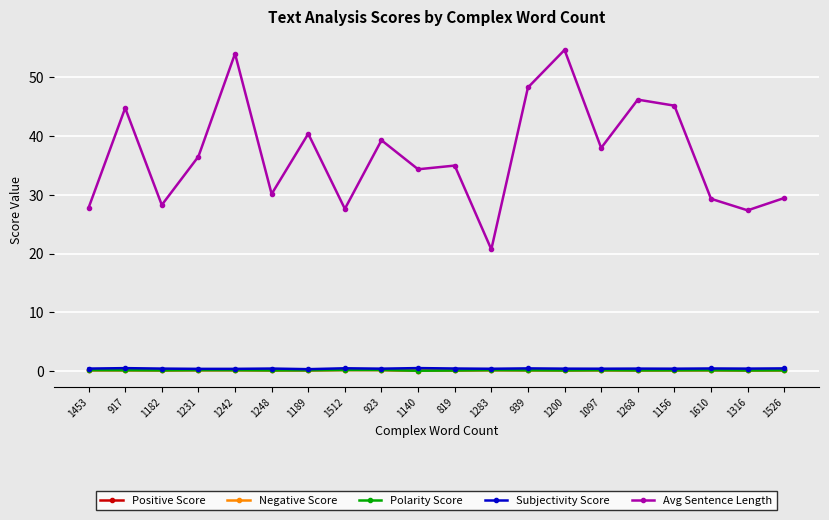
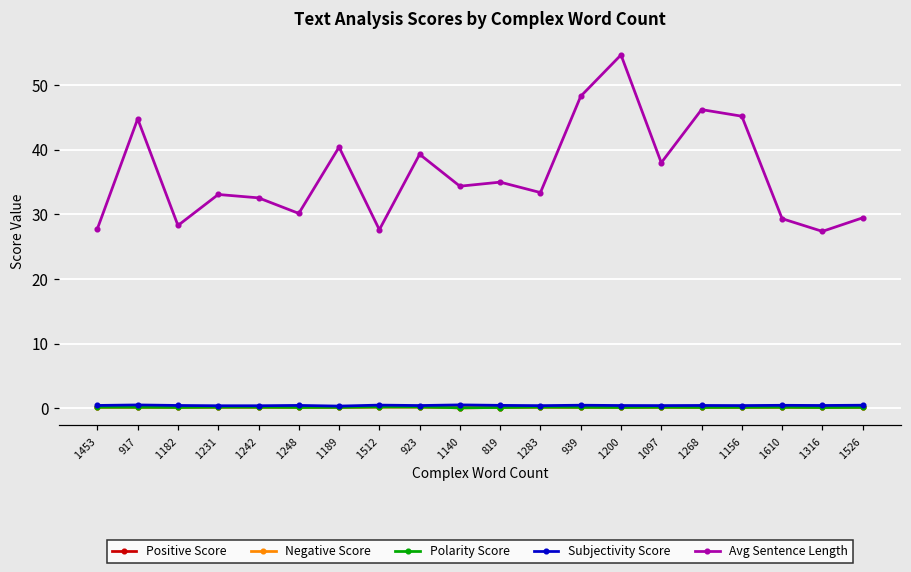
  {
    "Polarity Score": {
      "1140": 0
    },
    "Subjectivity Score": {
      "1140": 1
    },
    "Avg Sentence Length": {
      "1453": 28,
      "917": 45,
      "1182": 28,
-     "1231": 37,
-     "1242": 54,
+     "1231": 33,
+     "1242": 33,
      "1248": 30,
      "1189": 40,
      "1512": 28,
      "923": 39,
      "1140": 34,
      "819": 35,
-     "1283": 21,
+     "1283": 33,
      "939": 48,
      "1200": 55,
      "1097": 38,
      "1268": 46,
      "1156": 45,
      "1610": 29,
      "1316": 27,
      "1526": 29
    }
  }
